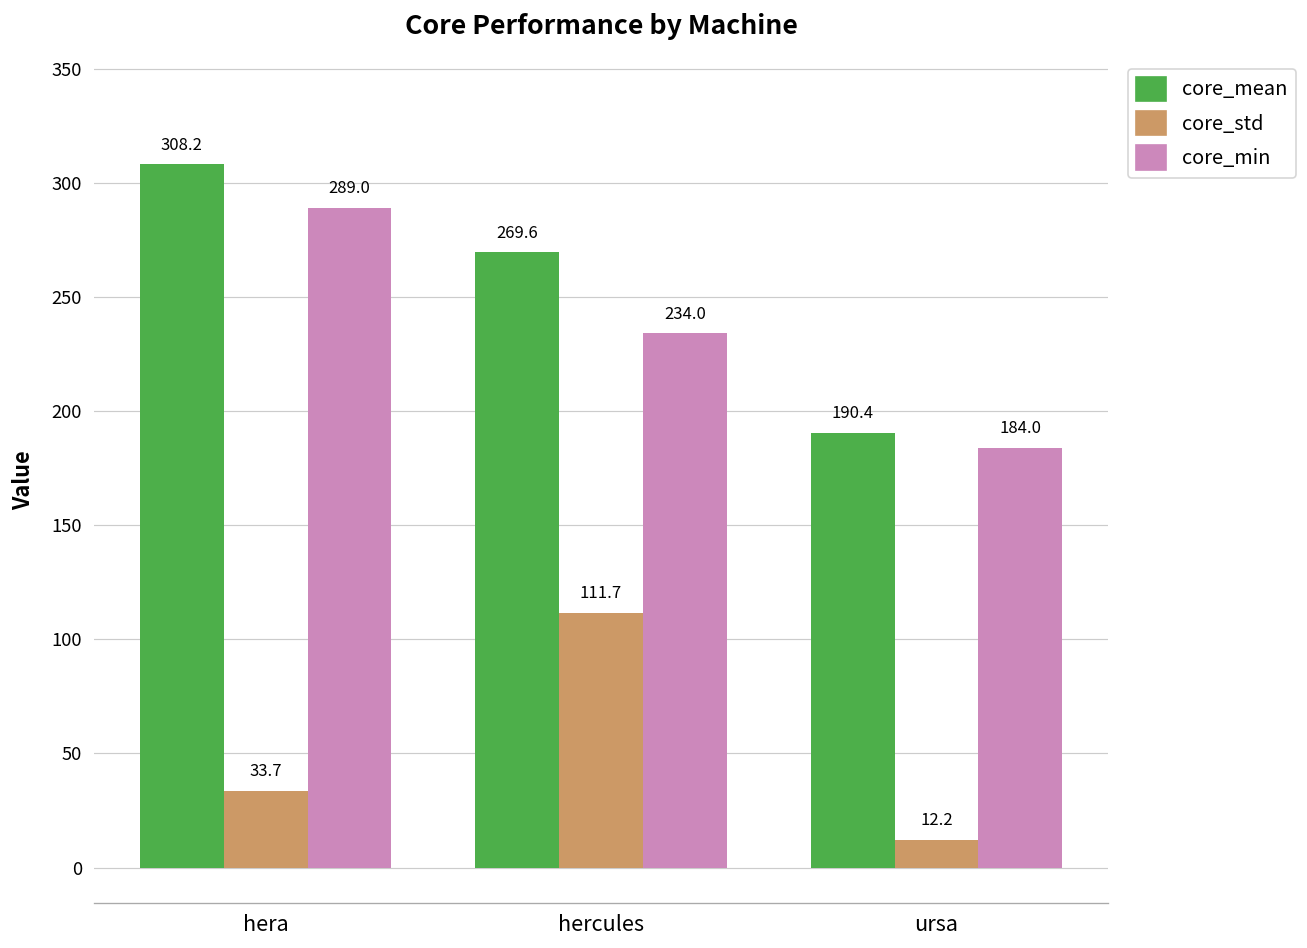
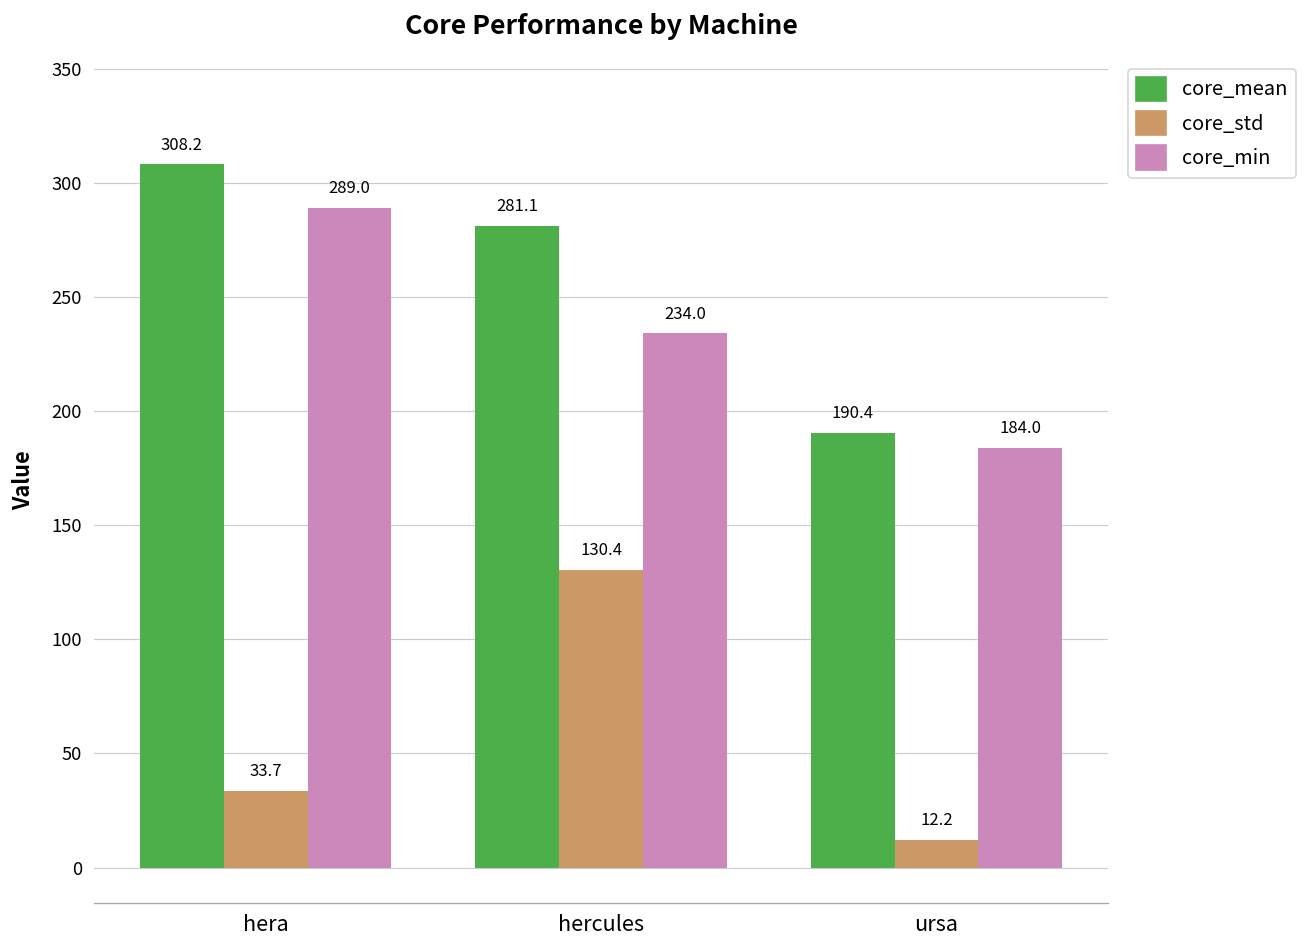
  {
    "core_mean": {
      "hera": 308.2,
-     "hercules": 269.6,
+     "hercules": 281.1,
      "ursa": 190.4
    },
    "core_std": {
      "hera": 33.7,
-     "hercules": 111.7,
+     "hercules": 130.4,
      "ursa": 12.2
    },
    "core_min": {
      "hera": 289.0,
      "hercules": 234.0,
      "ursa": 184.0
    }
  }
